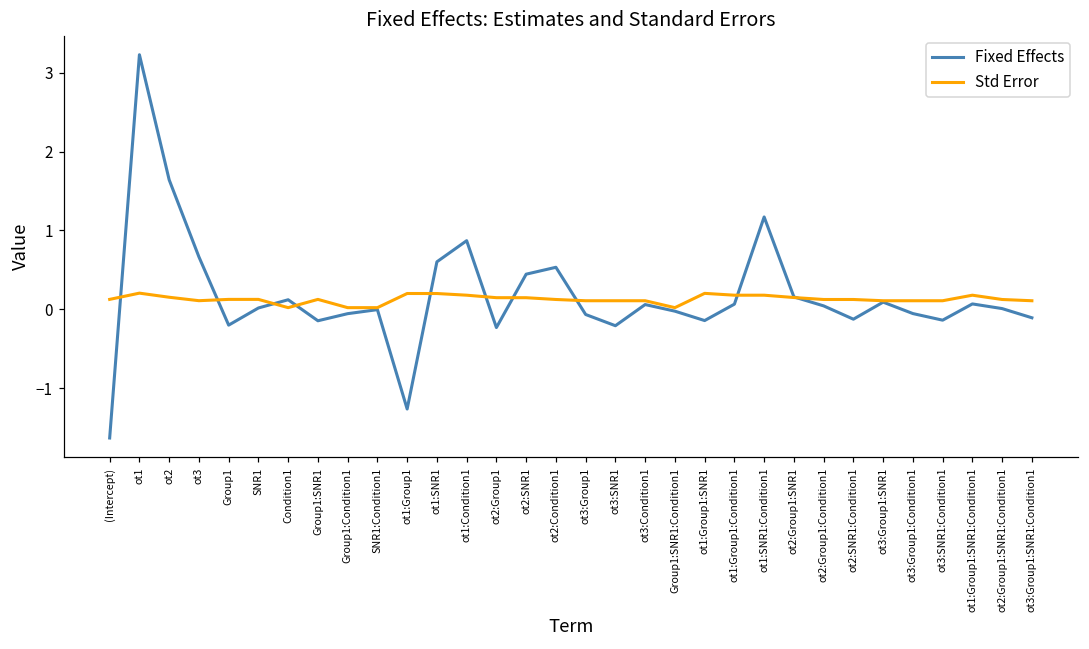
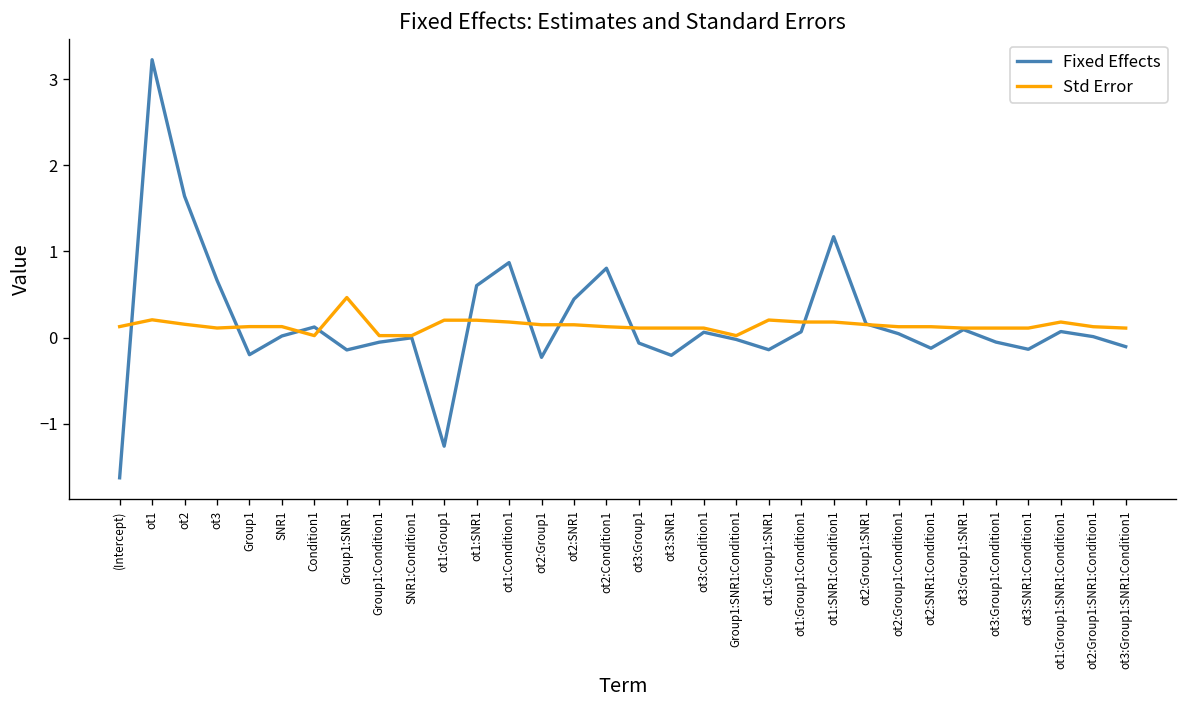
  {
    "Fixed Effects": {
      "(Intercept)": -1.6,
      "ot1": 3.2,
      "ot2": 1.6,
      "ot3": 0.7,
      "Group1": -0.2,
      "SNR1": 0.0,
      "Condition1": 0.1,
      "Group1:SNR1": -0.1,
      "Group1:Condition1": -0.1,
      "ot1:Group1": -1.3,
      "ot1:SNR1": 0.6,
      "ot1:Condition1": 0.9,
      "ot2:Group1": -0.2,
      "ot2:SNR1": 0.4,
-     "ot2:Condition1": 0.5,
+     "ot2:Condition1": 0.8,
      "ot3:Group1": -0.1,
      "ot3:SNR1": -0.2,
      "ot3:Condition1": 0.1,
      "Group1:SNR1:Condition1": 0.0,
      "ot1:Group1:SNR1": -0.1,
      "ot1:Group1:Condition1": 0.1,
      "ot1:SNR1:Condition1": 1.2,
      "ot2:Group1:Condition1": 0.0,
      "ot2:SNR1:Condition1": -0.1,
      "ot3:Group1:Condition1": -0.1,
      "ot3:SNR1:Condition1": -0.1,
      "ot1:Group1:SNR1:Condition1": 0.1,
      "ot2:Group1:SNR1:Condition1": 0.0,
      "ot3:Group1:SNR1:Condition1": -0.1
    },
    "Std Error": {
      "(Intercept)": 0.1,
      "ot1": 0.2,
      "ot2": 0.2,
      "ot3": 0.1,
      "Group1": 0.1,
      "SNR1": 0.1,
      "Condition1": 0.0,
-     "Group1:SNR1": 0.1,
+     "Group1:SNR1": 0.5,
      "Group1:Condition1": 0.0,
      "ot1:Group1": 0.2,
      "ot1:SNR1": 0.2,
      "ot1:Condition1": 0.2,
      "ot2:Group1": 0.1,
      "ot2:SNR1": 0.1,
      "ot2:Condition1": 0.1,
      "ot3:Group1": 0.1,
      "ot3:SNR1": 0.1,
      "ot3:Condition1": 0.1,
      "Group1:SNR1:Condition1": 0.0,
      "ot1:Group1:SNR1": 0.2,
      "ot1:Group1:Condition1": 0.2,
      "ot1:SNR1:Condition1": 0.2,
      "ot2:Group1:Condition1": 0.1,
      "ot2:SNR1:Condition1": 0.1,
      "ot3:Group1:Condition1": 0.1,
      "ot3:SNR1:Condition1": 0.1,
      "ot1:Group1:SNR1:Condition1": 0.2,
      "ot2:Group1:SNR1:Condition1": 0.1,
      "ot3:Group1:SNR1:Condition1": 0.1
    }
  }
